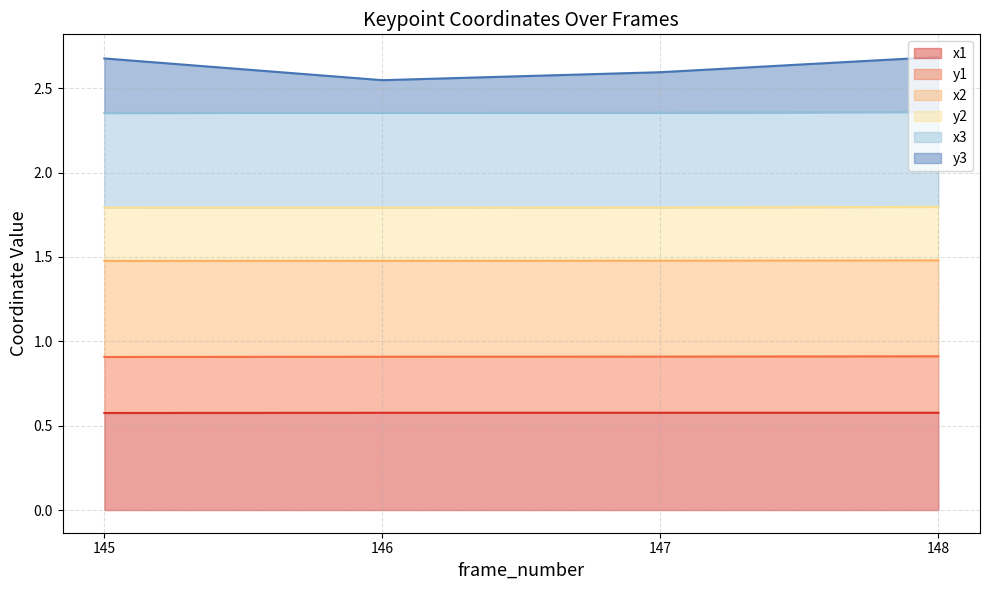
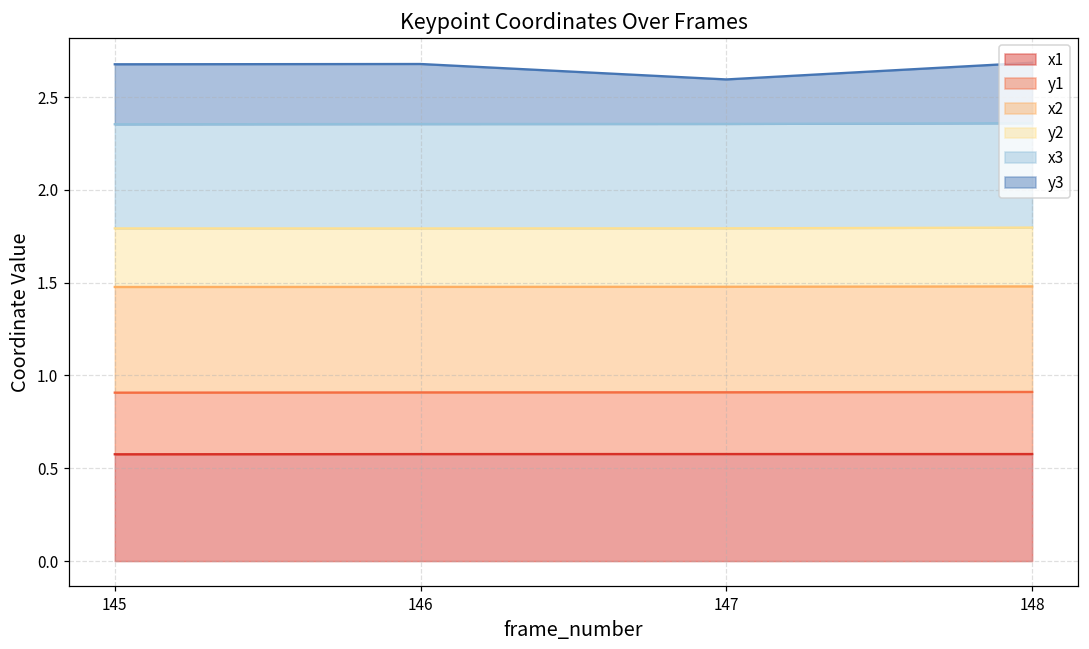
  {
    "x3": {
      "145": 0.56,
      "146": 0.56,
      "147": 0.56
    },
    "y3": {
      "145": 0.32,
-     "146": 0.19,
+     "146": 0.32,
      "147": 0.24
    }
  }
